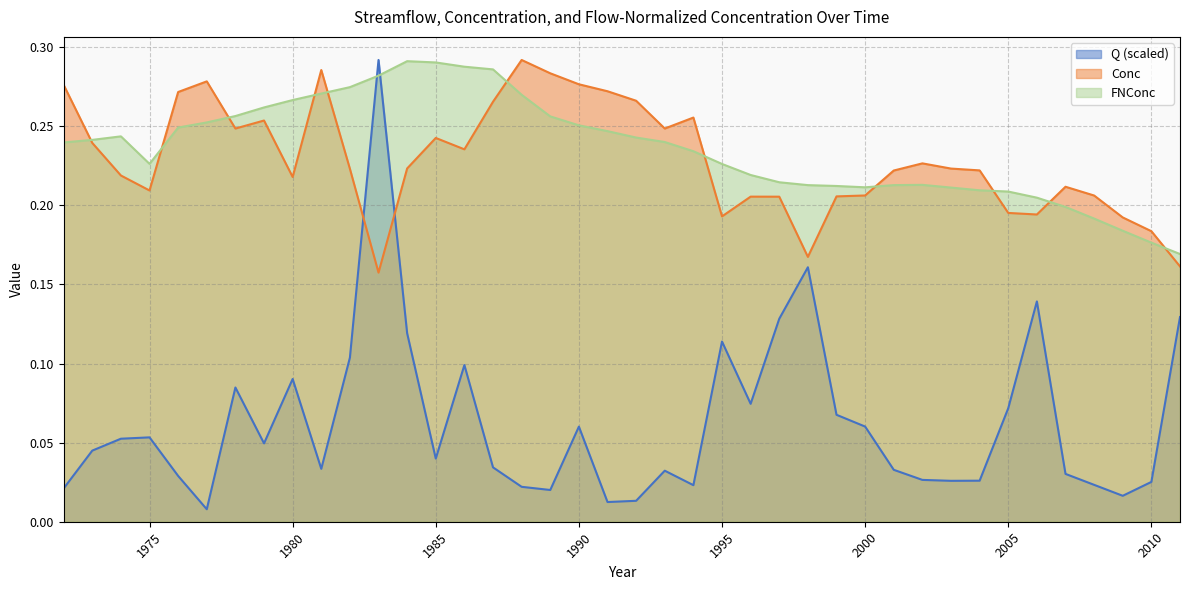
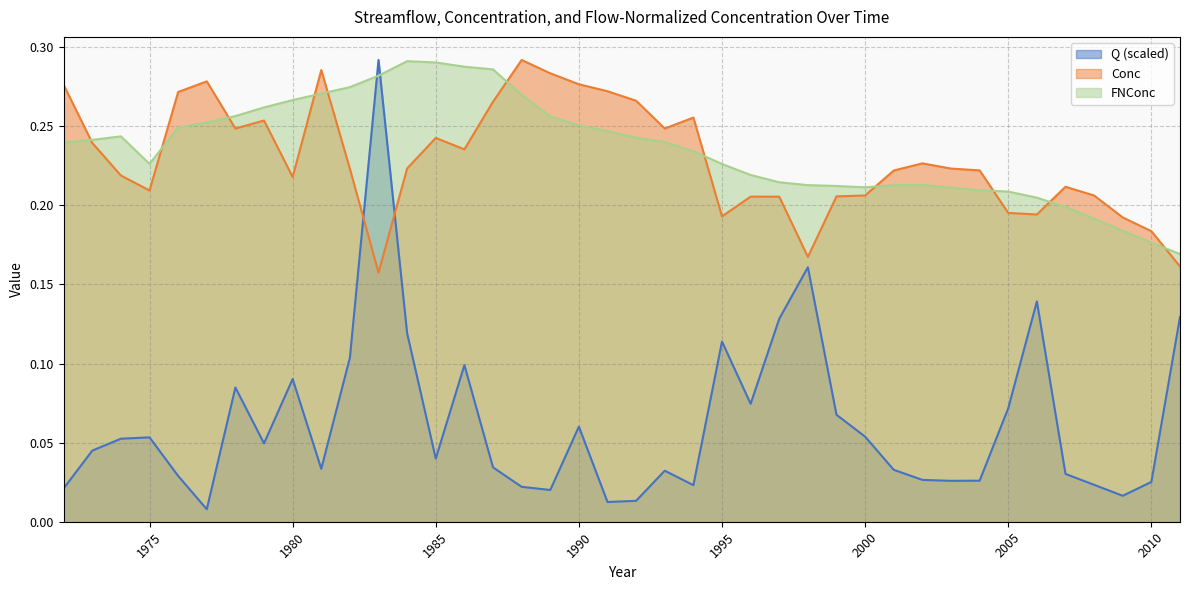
  {
    "Q (scaled)": {
      "1975": 0.053,
      "1980": 0.090,
      "1985": 0.040,
      "1990": 0.060,
      "1995": 0.114,
-     "2000": 0.060,
+     "2000": 0.054,
      "2005": 0.072,
      "2010": 0.025
    },
    "Conc": {
      "1975": 0.209,
      "1980": 0.218,
      "1985": 0.243,
      "1990": 0.277,
      "1995": 0.193,
      "2000": 0.206,
      "2005": 0.195,
      "2010": 0.184
    },
    "FNConc": {
      "1975": 0.226,
      "1980": 0.267,
      "1985": 0.290,
      "1990": 0.251,
      "1995": 0.226,
      "2000": 0.211,
      "2005": 0.209,
      "2010": 0.176
    }
  }
